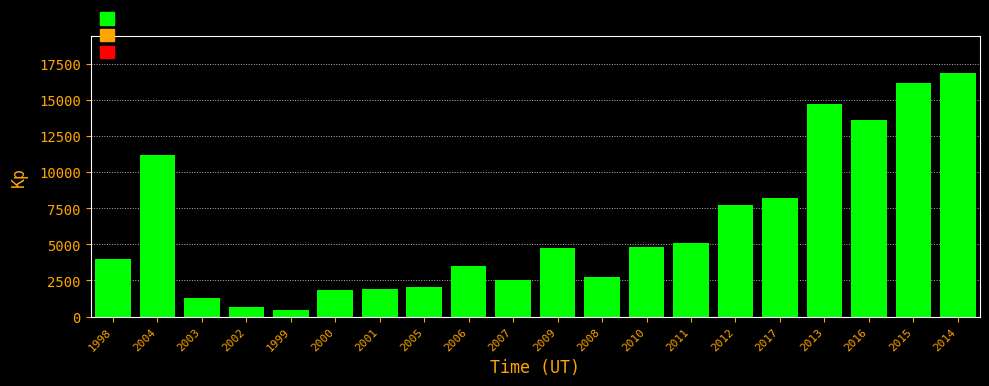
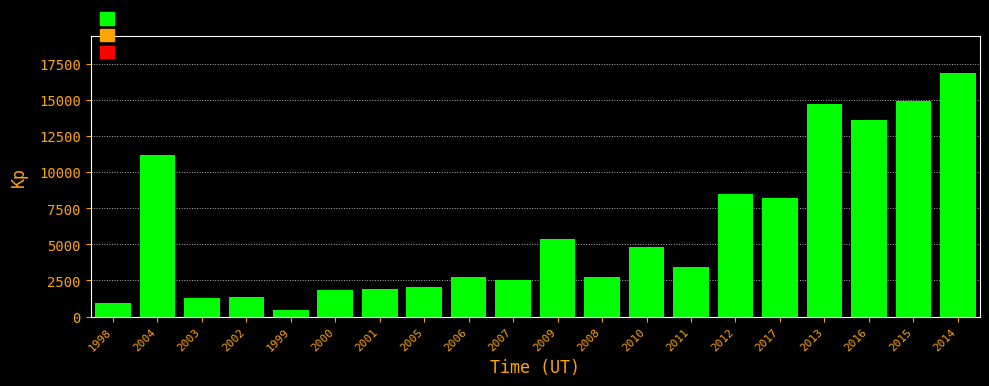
  {
-   "1998": 4000,
+   "1998": 900,
    "2004": 11200,
    "2003": 1300,
-   "2002": 600,
+   "2002": 1300,
    "1999": 400,
    "2000": 1800,
    "2001": 1900,
    "2005": 2000,
-   "2006": 3500,
+   "2006": 2800,
    "2007": 2600,
-   "2009": 4700,
+   "2009": 5400,
    "2008": 2800,
    "2010": 4800,
-   "2011": 5100,
-   "2012": 7700,
+   "2011": 3400,
+   "2012": 8500,
    "2017": 8200,
    "2013": 14700,
    "2016": 13600,
-   "2015": 16200,
+   "2015": 15000,
    "2014": 16900
  }
